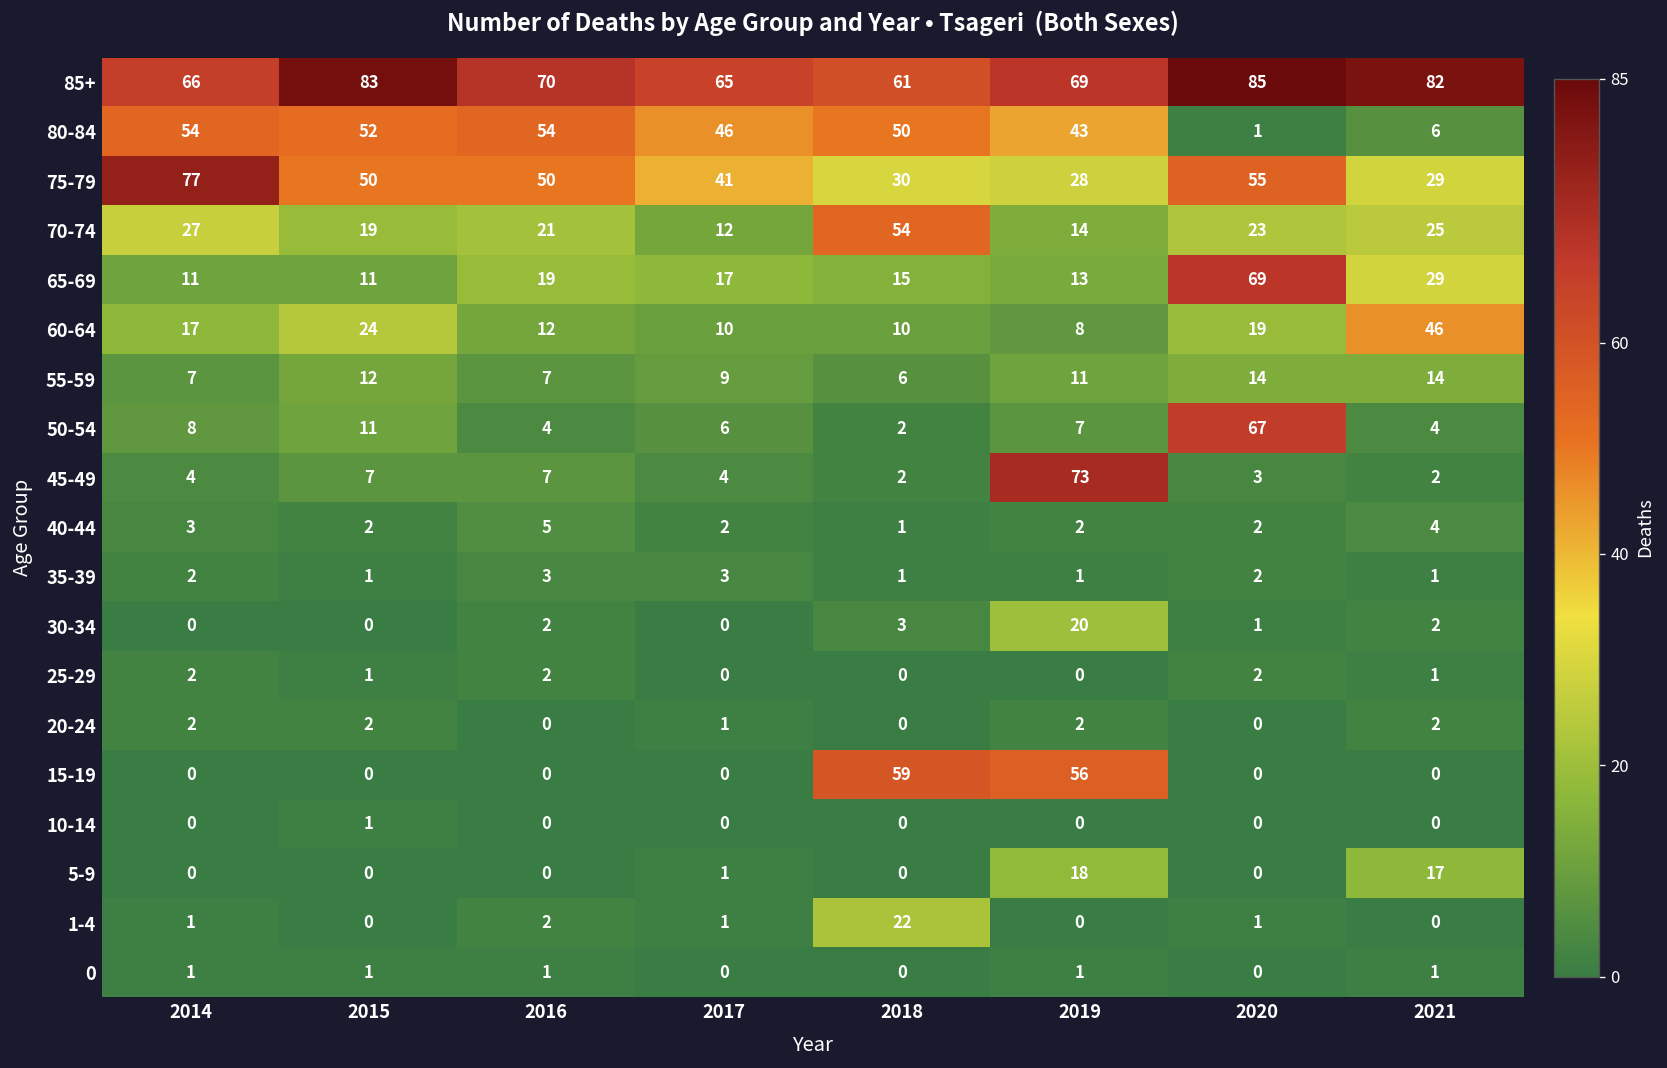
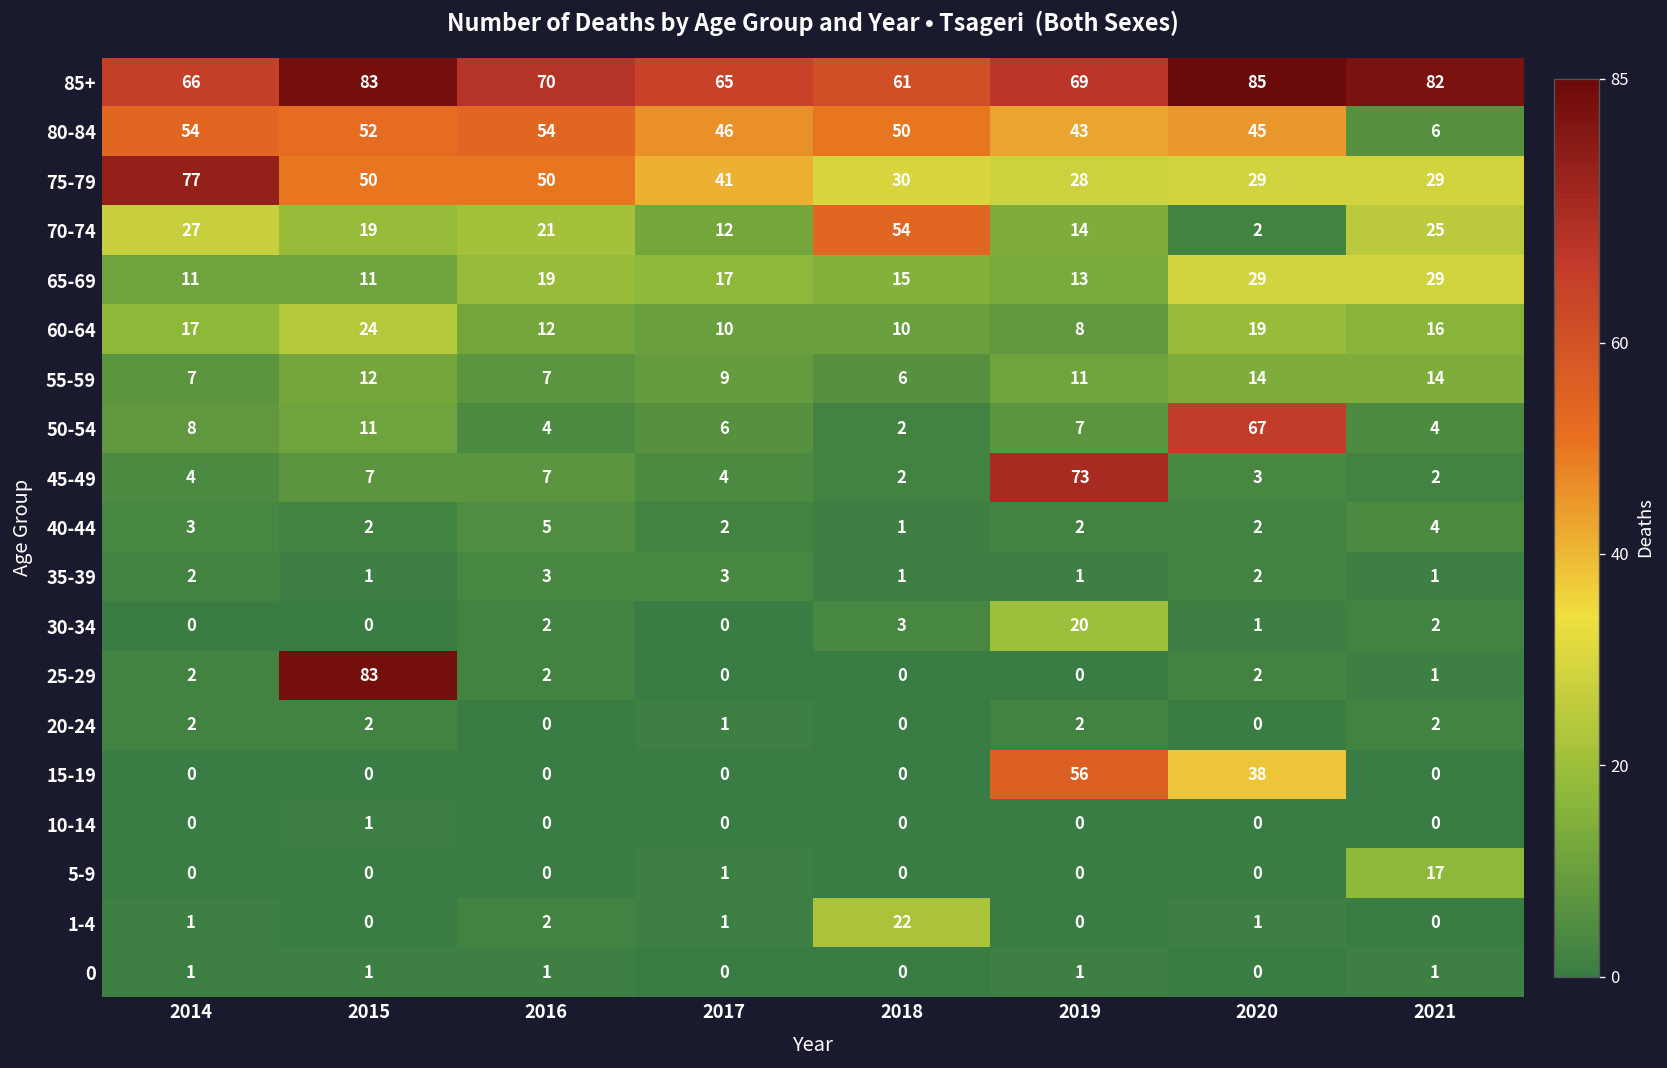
  {
    "85+": {
      "2014": 66,
      "2015": 83,
      "2016": 70,
      "2017": 65,
      "2018": 61,
      "2019": 69,
      "2020": 85,
      "2021": 82
    },
    "80-84": {
      "2014": 54,
      "2015": 52,
      "2016": 54,
      "2017": 46,
      "2018": 50,
      "2019": 43,
-     "2020": 1,
+     "2020": 45,
      "2021": 6
    },
    "75-79": {
      "2014": 77,
      "2015": 50,
      "2016": 50,
      "2017": 41,
      "2018": 30,
      "2019": 28,
-     "2020": 55,
+     "2020": 29,
      "2021": 29
    },
    "70-74": {
      "2014": 27,
      "2015": 19,
      "2016": 21,
      "2017": 12,
      "2018": 54,
      "2019": 14,
-     "2020": 23,
+     "2020": 2,
      "2021": 25
    },
    "65-69": {
      "2014": 11,
      "2015": 11,
      "2016": 19,
      "2017": 17,
      "2018": 15,
      "2019": 13,
-     "2020": 69,
+     "2020": 29,
      "2021": 29
    },
    "60-64": {
      "2014": 17,
      "2015": 24,
      "2016": 12,
      "2017": 10,
      "2018": 10,
      "2019": 8,
      "2020": 19,
-     "2021": 46
+     "2021": 16
    },
    "55-59": {
      "2014": 7,
      "2015": 12,
      "2016": 7,
      "2017": 9,
      "2018": 6,
      "2019": 11,
      "2020": 14,
      "2021": 14
    },
    "50-54": {
      "2014": 8,
      "2015": 11,
      "2016": 4,
      "2017": 6,
      "2018": 2,
      "2019": 7,
      "2020": 67,
      "2021": 4
    },
    "45-49": {
      "2014": 4,
      "2015": 7,
      "2016": 7,
      "2017": 4,
      "2018": 2,
      "2019": 73,
      "2020": 3,
      "2021": 2
    },
    "40-44": {
      "2014": 3,
      "2015": 2,
      "2016": 5,
      "2017": 2,
      "2018": 1,
      "2019": 2,
      "2020": 2,
      "2021": 4
    },
    "35-39": {
      "2014": 2,
      "2015": 1,
      "2016": 3,
      "2017": 3,
      "2018": 1,
      "2019": 1,
      "2020": 2,
      "2021": 1
    },
    "30-34": {
      "2014": 0,
      "2015": 0,
      "2016": 2,
      "2017": 0,
      "2018": 3,
      "2019": 20,
      "2020": 1,
      "2021": 2
    },
    "25-29": {
      "2014": 2,
-     "2015": 1,
+     "2015": 83,
      "2016": 2,
      "2017": 0,
      "2018": 0,
      "2019": 0,
      "2020": 2,
      "2021": 1
    },
    "20-24": {
      "2014": 2,
      "2015": 2,
      "2016": 0,
      "2017": 1,
      "2018": 0,
      "2019": 2,
      "2020": 0,
      "2021": 2
    },
    "15-19": {
      "2014": 0,
      "2015": 0,
      "2016": 0,
      "2017": 0,
-     "2018": 59,
+     "2018": 0,
      "2019": 56,
-     "2020": 0,
+     "2020": 38,
      "2021": 0
    },
    "10-14": {
      "2014": 0,
      "2015": 1,
      "2016": 0,
      "2017": 0,
      "2018": 0,
      "2019": 0,
      "2020": 0,
      "2021": 0
    },
    "5-9": {
      "2014": 0,
      "2015": 0,
      "2016": 0,
      "2017": 1,
      "2018": 0,
-     "2019": 18,
+     "2019": 0,
      "2020": 0,
      "2021": 17
    },
    "1-4": {
      "2014": 1,
      "2015": 0,
      "2016": 2,
      "2017": 1,
      "2018": 22,
      "2019": 0,
      "2020": 1,
      "2021": 0
    },
    "0": {
      "2014": 1,
      "2015": 1,
      "2016": 1,
      "2017": 0,
      "2018": 0,
      "2019": 1,
      "2020": 0,
      "2021": 1
    }
  }
